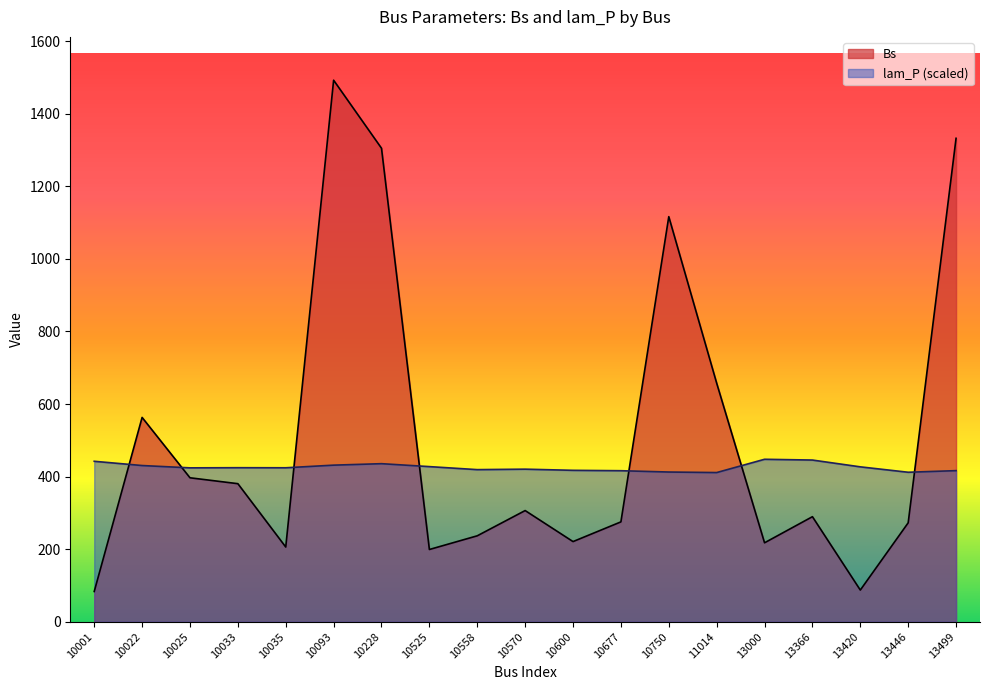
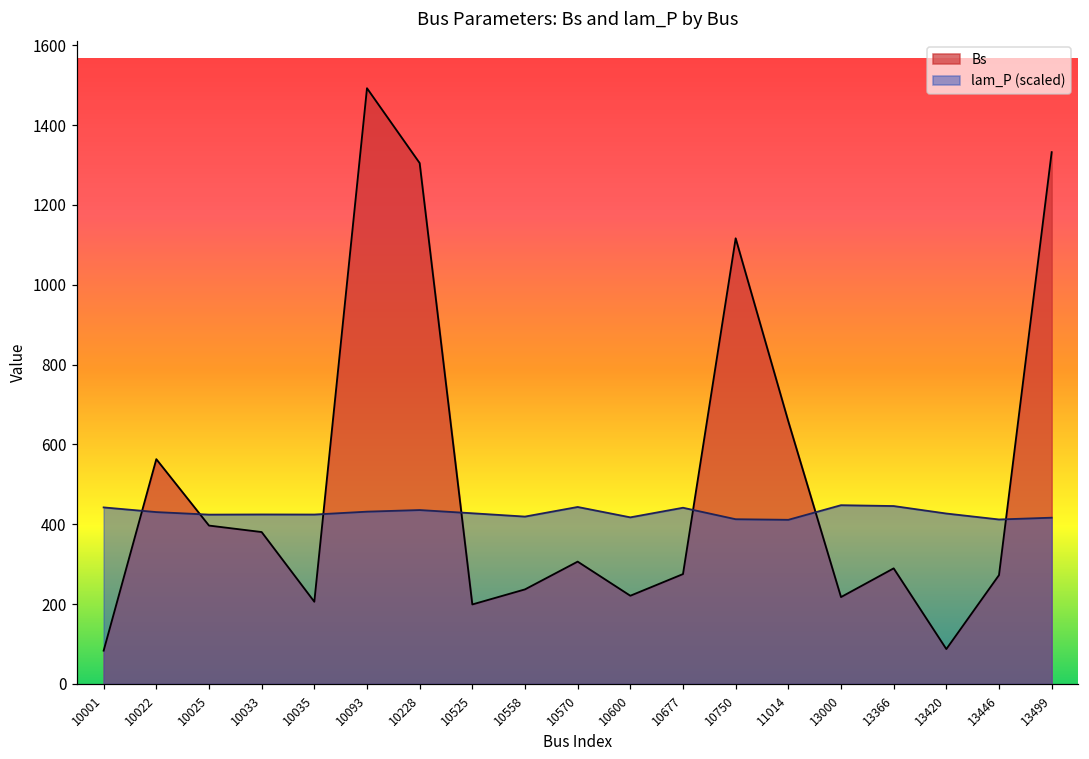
  {
    "Bs": {
      "10001": 80,
      "10022": 560,
      "10025": 400,
      "10033": 380,
      "10035": 210,
      "10093": 1490,
      "10228": 1300,
      "10525": 200,
      "10558": 240,
      "10570": 310,
      "10600": 220,
      "10677": 280,
      "10750": 1120,
      "11014": 660,
      "13000": 220,
      "13366": 290,
      "13420": 90,
      "13446": 270,
      "13499": 1330
    },
    "lam_P (scaled)": {
      "10001": 440,
      "10022": 430,
      "10025": 420,
      "10033": 420,
      "10035": 420,
      "10093": 430,
      "10228": 440,
      "10525": 430,
      "10558": 420,
-     "10570": 420,
+     "10570": 440,
      "10600": 420,
-     "10677": 420,
+     "10677": 440,
      "10750": 410,
      "11014": 410,
      "13000": 450,
      "13366": 450,
      "13420": 430,
      "13446": 410,
      "13499": 420
    }
  }
